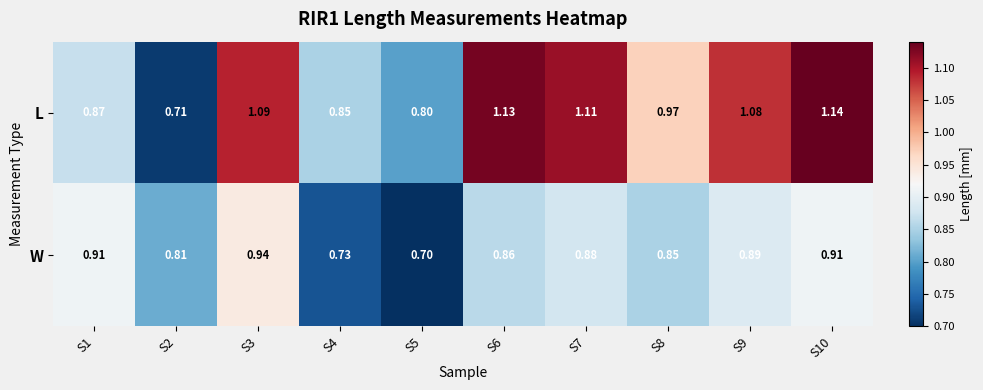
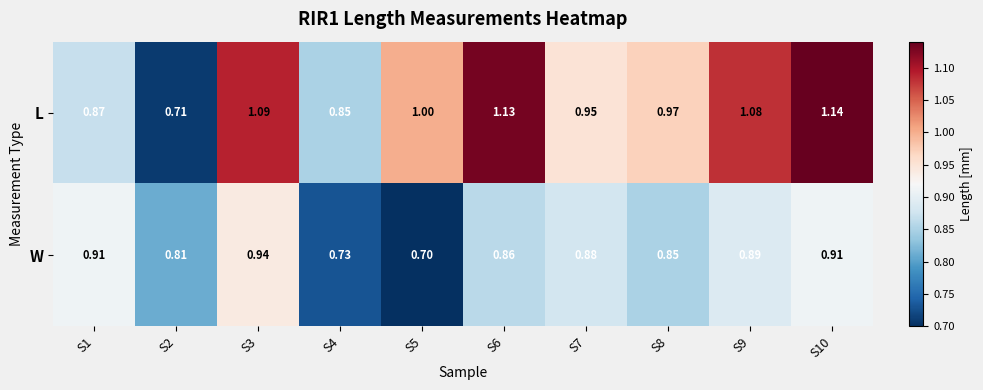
  {
    "L": {
      "S1": 0.87,
      "S2": 0.71,
      "S3": 1.09,
      "S4": 0.85,
-     "S5": 0.80,
+     "S5": 1.00,
      "S6": 1.13,
-     "S7": 1.11,
+     "S7": 0.95,
      "S8": 0.97,
      "S9": 1.08,
      "S10": 1.14
    },
    "W": {
      "S1": 0.91,
      "S2": 0.81,
      "S3": 0.94,
      "S4": 0.73,
      "S5": 0.70,
      "S6": 0.86,
      "S8": 0.85,
      "S10": 0.91
    }
  }
